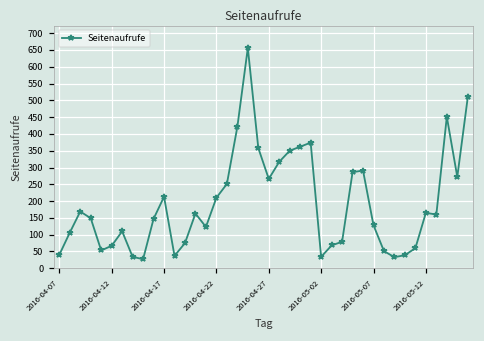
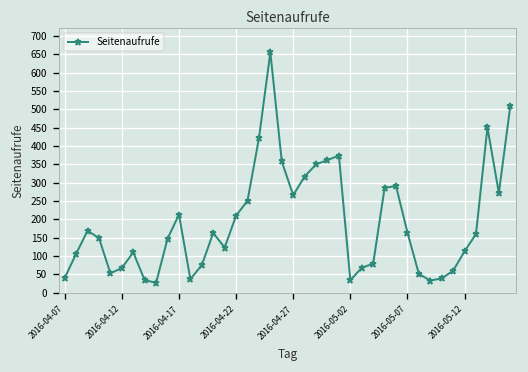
  {
    "2016-04-07": 40,
    "2016-04-12": 70,
    "2016-04-17": 210,
    "2016-04-22": 210,
    "2016-04-27": 270,
    "2016-05-02": 30,
-   "2016-05-07": 130,
-   "2016-05-12": 170
+   "2016-05-07": 160,
+   "2016-05-12": 110
  }
